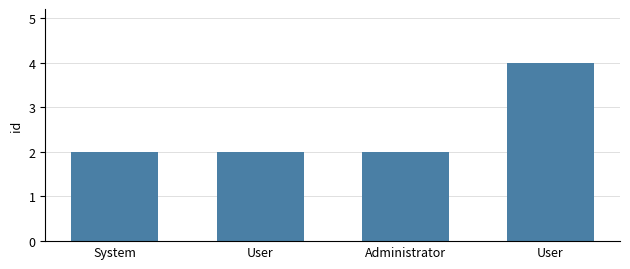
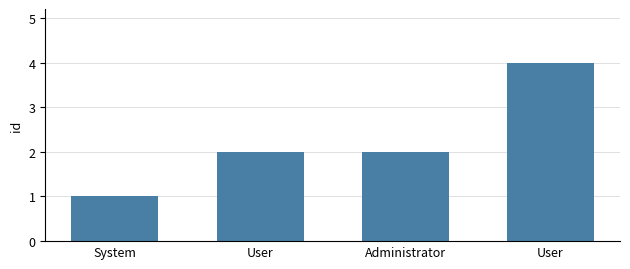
  {
-   "System": 2,
+   "System": 1,
    "Administrator": 2
  }
